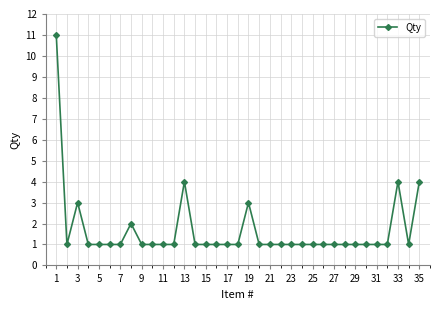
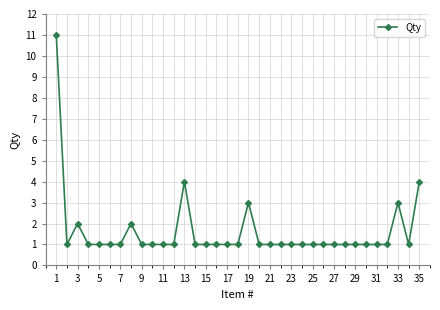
  {
    "1": 11,
-   "3": 3,
+   "3": 2,
    "5": 1,
    "7": 1,
    "9": 1,
    "11": 1,
    "13": 4,
    "15": 1,
    "17": 1,
    "19": 3,
    "21": 1,
    "23": 1,
    "25": 1,
    "27": 1,
    "29": 1,
    "31": 1,
-   "33": 4,
+   "33": 3,
    "35": 4
  }
